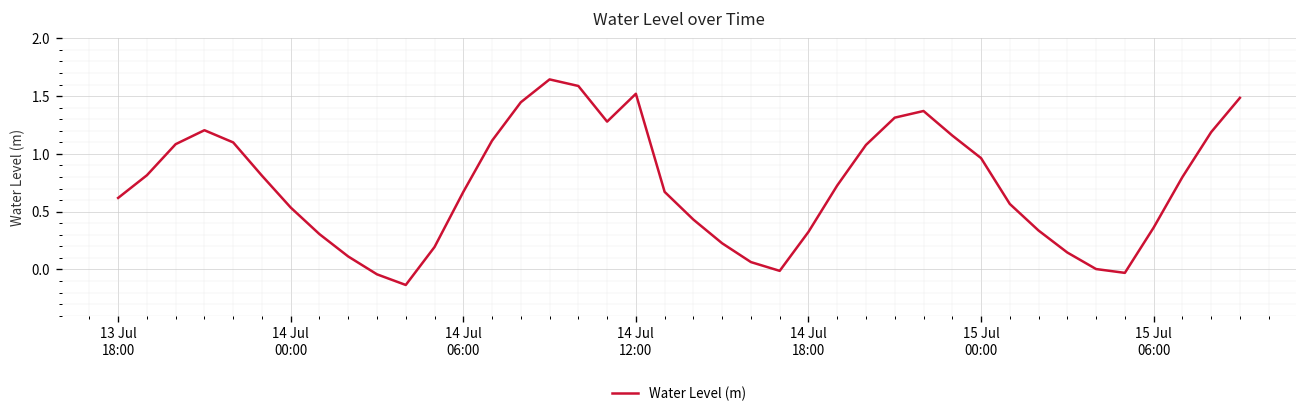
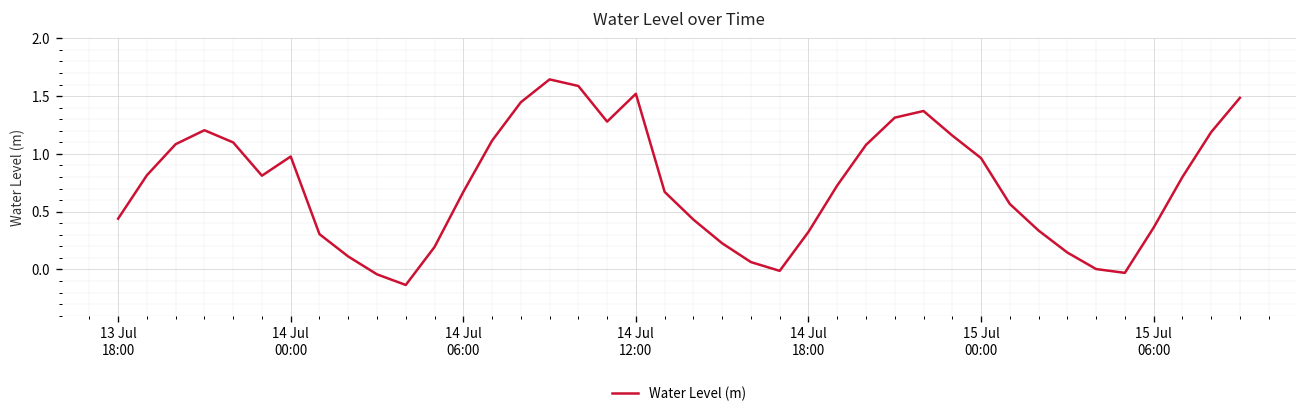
  {
-   "13 Jul 18:00": 0.6,
-   "14 Jul 00:00": 0.5,
+   "13 Jul 18:00": 0.4,
+   "14 Jul 00:00": 1.0,
    "14 Jul 06:00": 0.7,
    "14 Jul 12:00": 1.5,
    "14 Jul 18:00": 0.3,
    "15 Jul 00:00": 1.0,
    "15 Jul 06:00": 0.4
  }
